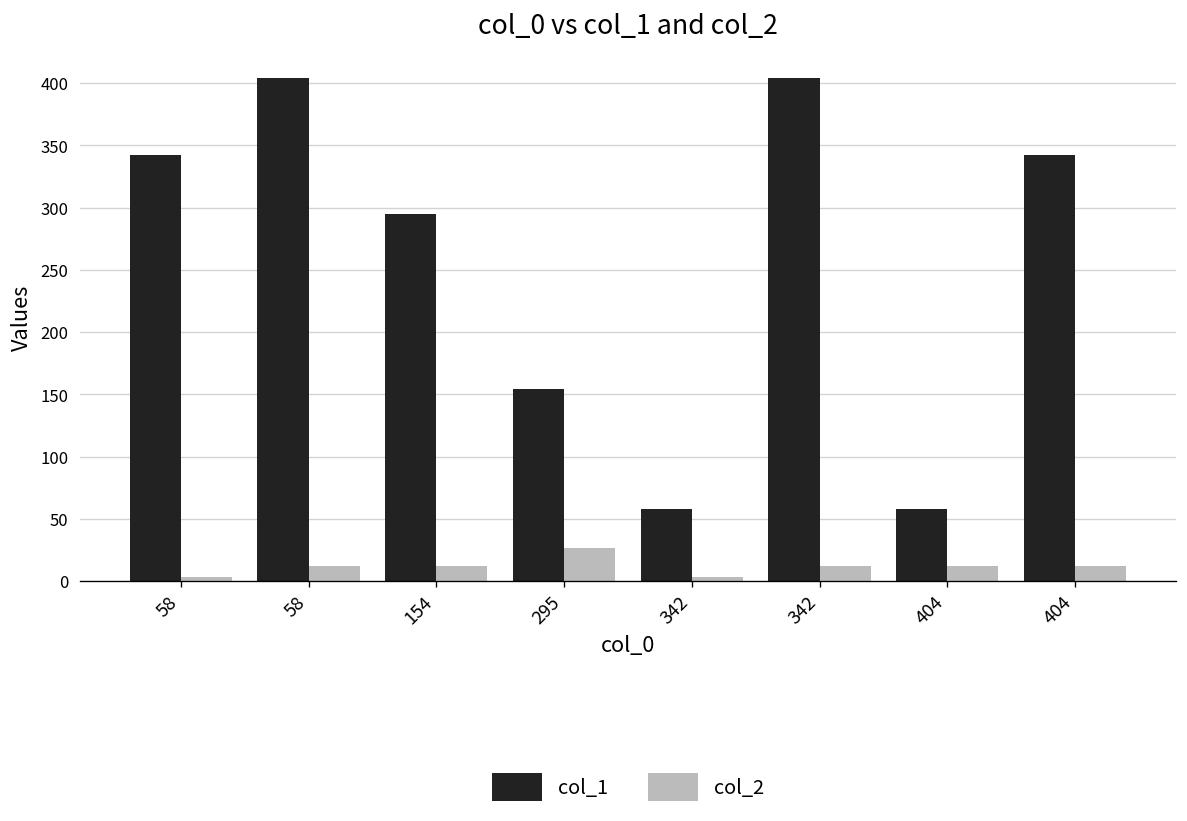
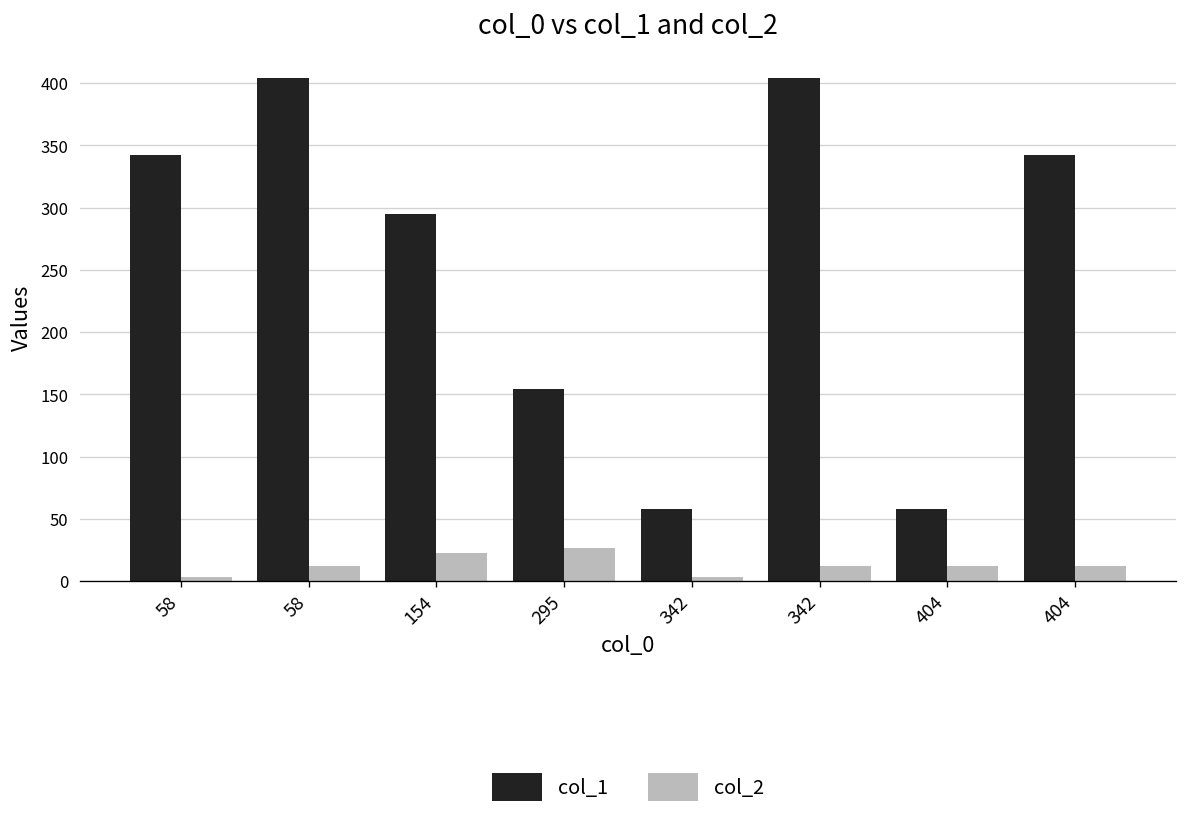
  {
    "col_1": {
      "154": 295,
      "295": 154
    },
    "col_2": {
-     "154": 12,
+     "154": 23,
      "295": 27
    }
  }
